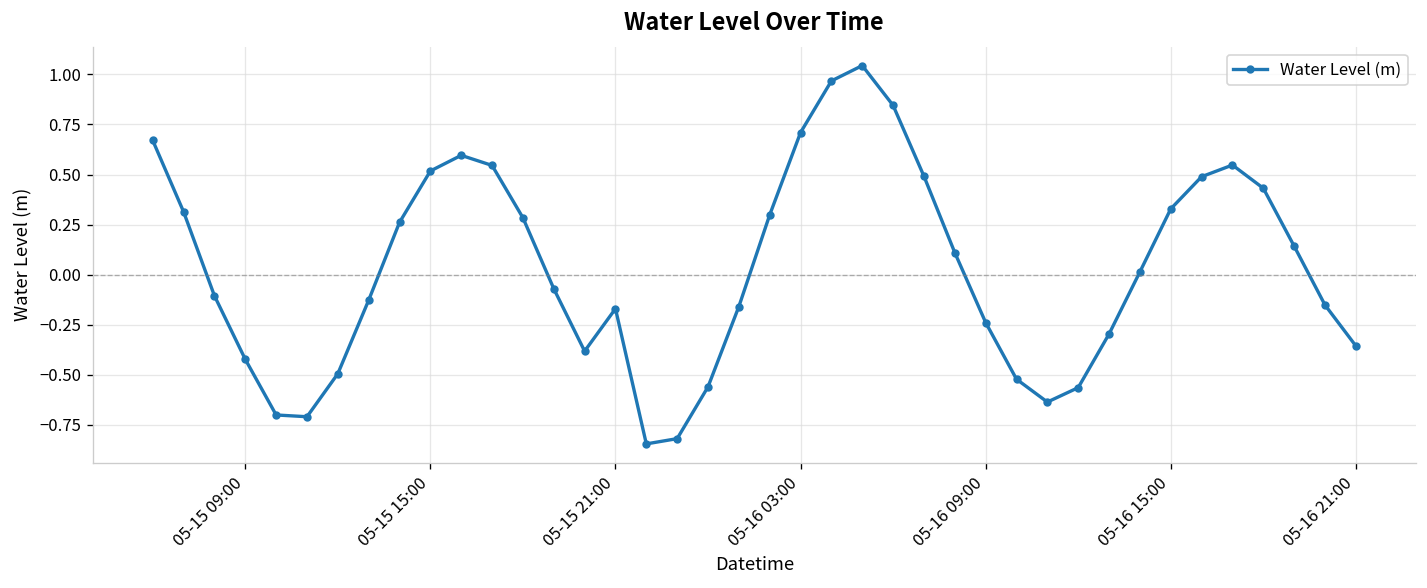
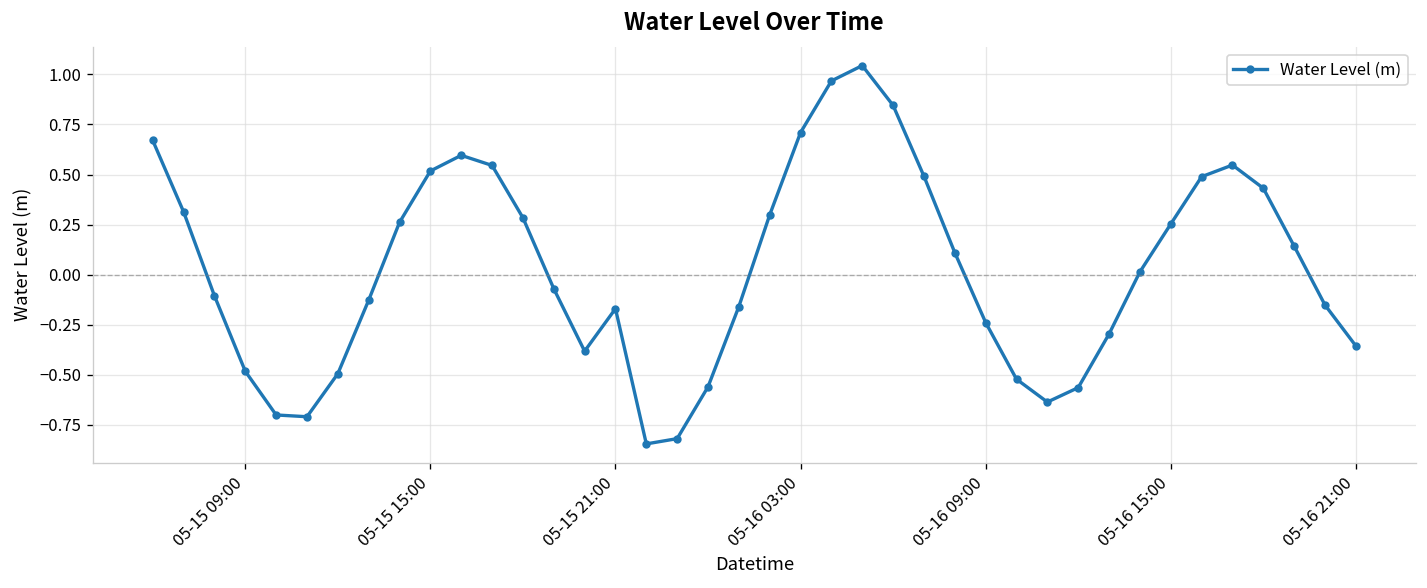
  {
-   "05-15 09:00": -0.42,
+   "05-15 09:00": -0.48,
    "05-15 15:00": 0.52,
    "05-15 21:00": -0.17,
    "05-16 03:00": 0.71,
    "05-16 09:00": -0.24,
-   "05-16 15:00": 0.33,
+   "05-16 15:00": 0.25,
    "05-16 21:00": -0.36
  }
